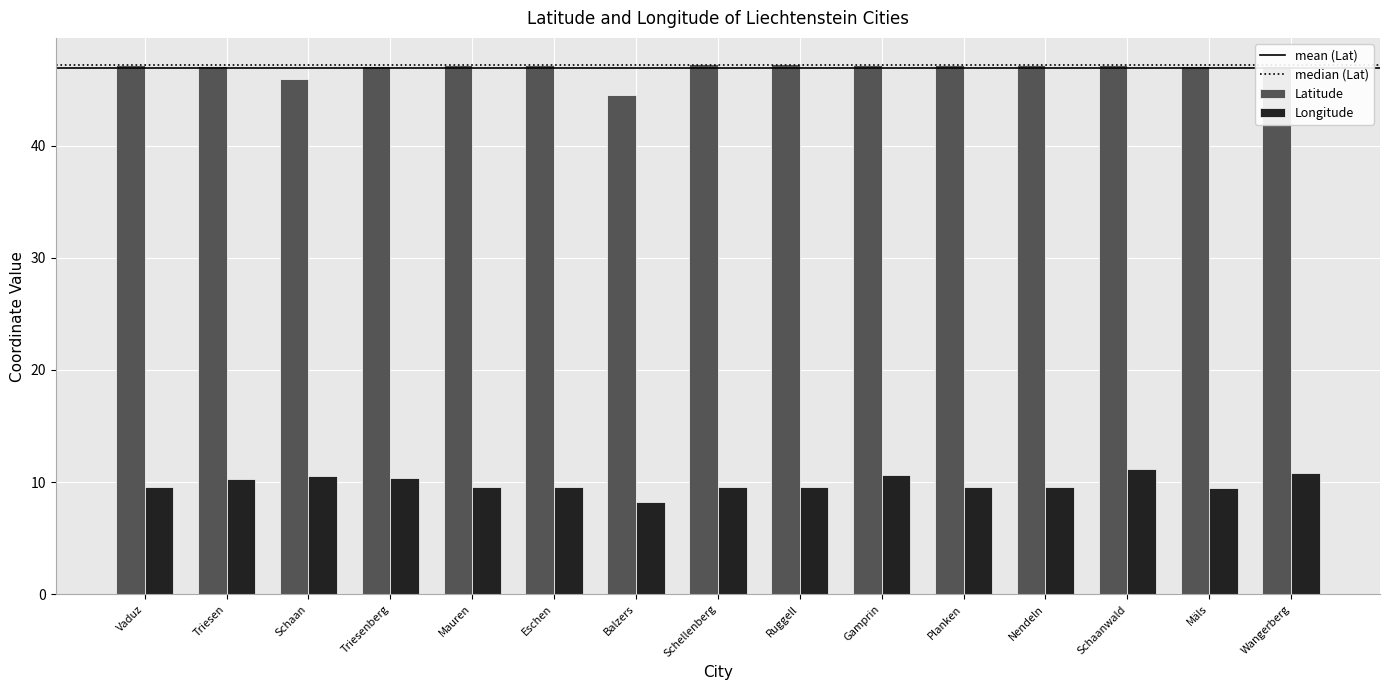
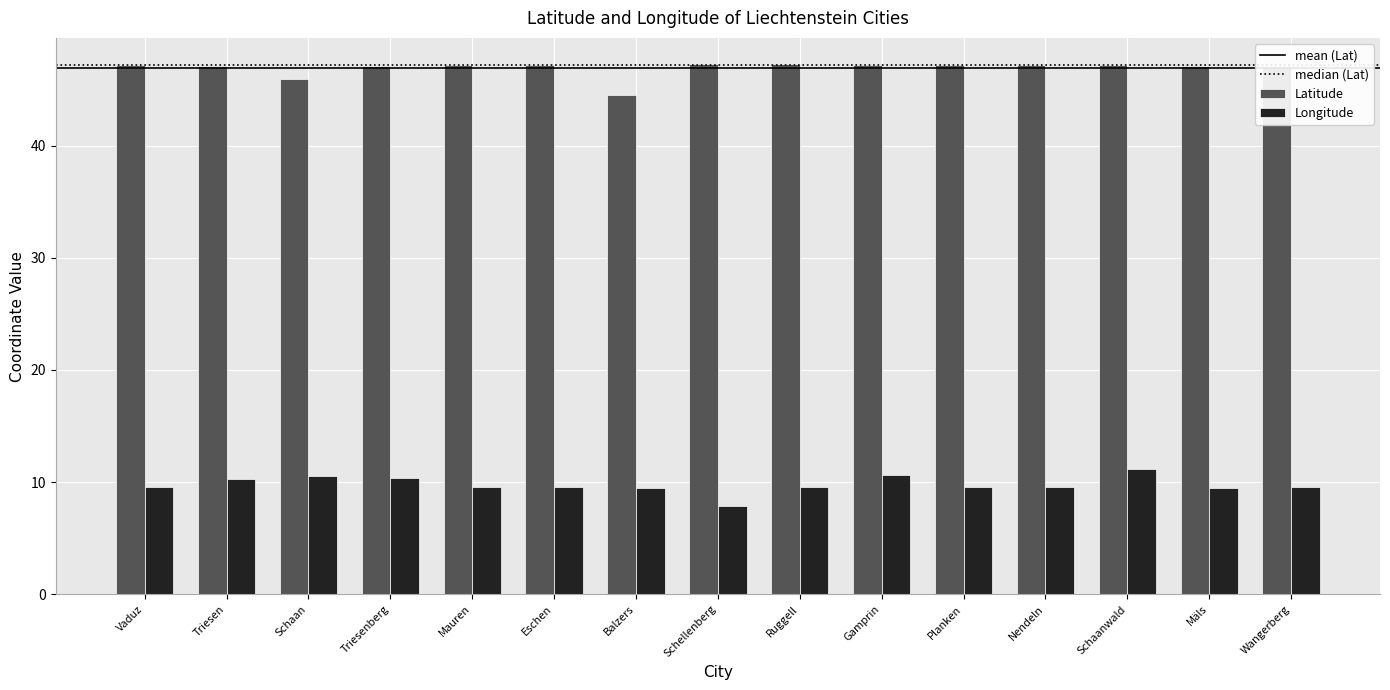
  {
    "Latitude": {
      "Vaduz": 47.1,
      "Triesen": 47.1,
      "Schaan": 46.0,
      "Triesenberg": 47.1,
      "Mauren": 47.2,
      "Eschen": 47.2,
      "Balzers": 44.5,
      "Schellenberg": 47.2,
      "Ruggell": 47.2,
      "Gamprin": 47.2,
      "Planken": 47.2,
      "Nendeln": 47.2,
      "Schaanwald": 47.2,
      "Mäls": 47.1
    },
    "Longitude": {
      "Vaduz": 9.5,
      "Triesen": 10.3,
      "Schaan": 10.5,
      "Triesenberg": 10.4,
      "Mauren": 9.5,
      "Eschen": 9.5,
-     "Balzers": 8.2,
-     "Schellenberg": 9.5,
+     "Balzers": 9.5,
+     "Schellenberg": 7.8,
      "Ruggell": 9.5,
      "Gamprin": 10.6,
      "Planken": 9.5,
      "Nendeln": 9.5,
      "Schaanwald": 11.2,
      "Mäls": 9.5,
-     "Wangerberg": 10.8
+     "Wangerberg": 9.5
    }
  }
